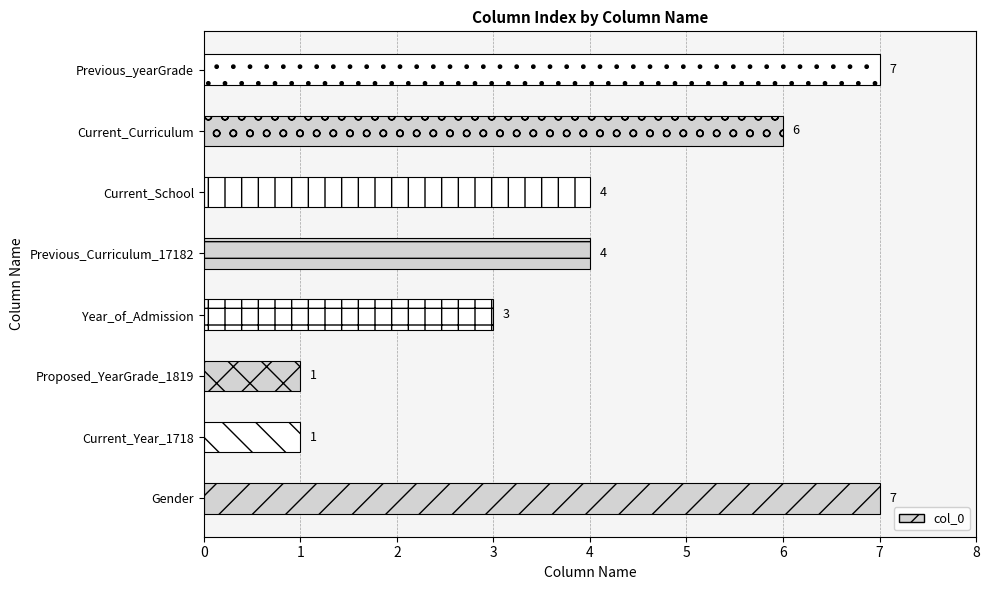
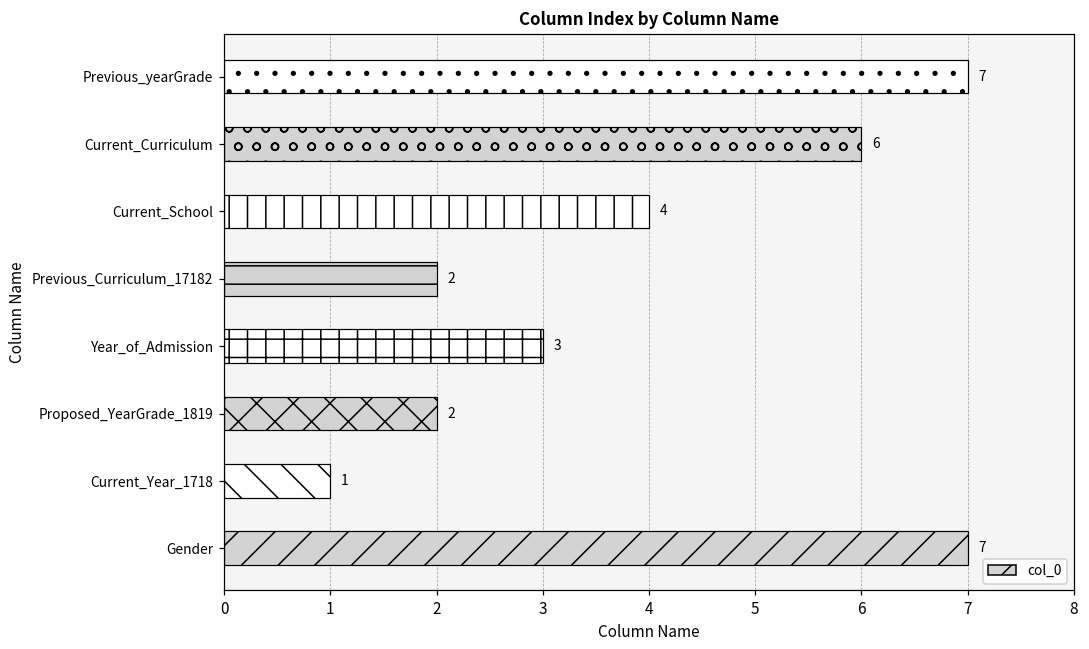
  {
    "Previous_yearGrade": 7,
    "Current_Curriculum": 6,
    "Current_School": 4,
-   "Previous_Curriculum_17182": 4,
+   "Previous_Curriculum_17182": 2,
    "Year_of_Admission": 3,
-   "Proposed_YearGrade_1819": 1,
+   "Proposed_YearGrade_1819": 2,
    "Current_Year_1718": 1,
    "Gender": 7
  }
